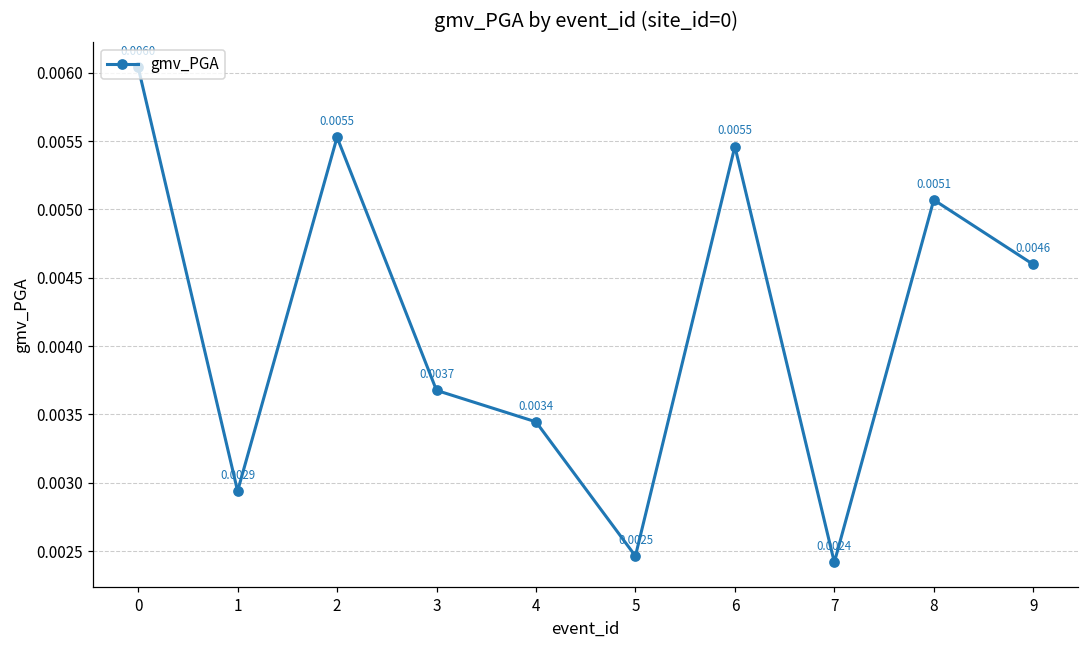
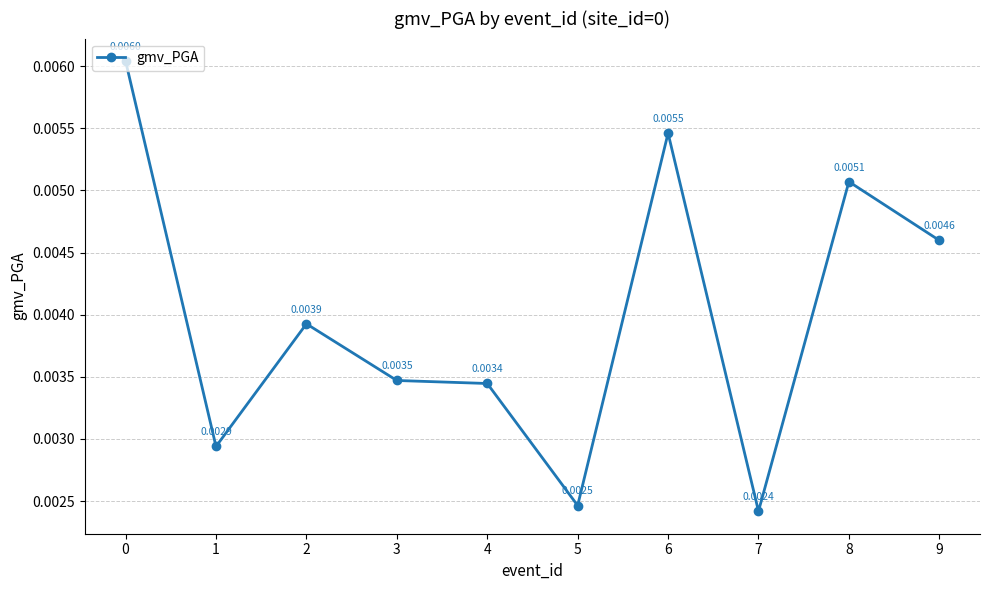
  {
    "1": 0.0029,
-   "2": 0.0055,
-   "3": 0.0037,
+   "2": 0.0039,
+   "3": 0.0035,
    "4": 0.0034,
    "5": 0.0025,
    "6": 0.0055,
    "7": 0.0024,
    "8": 0.0051,
    "9": 0.0046
  }
